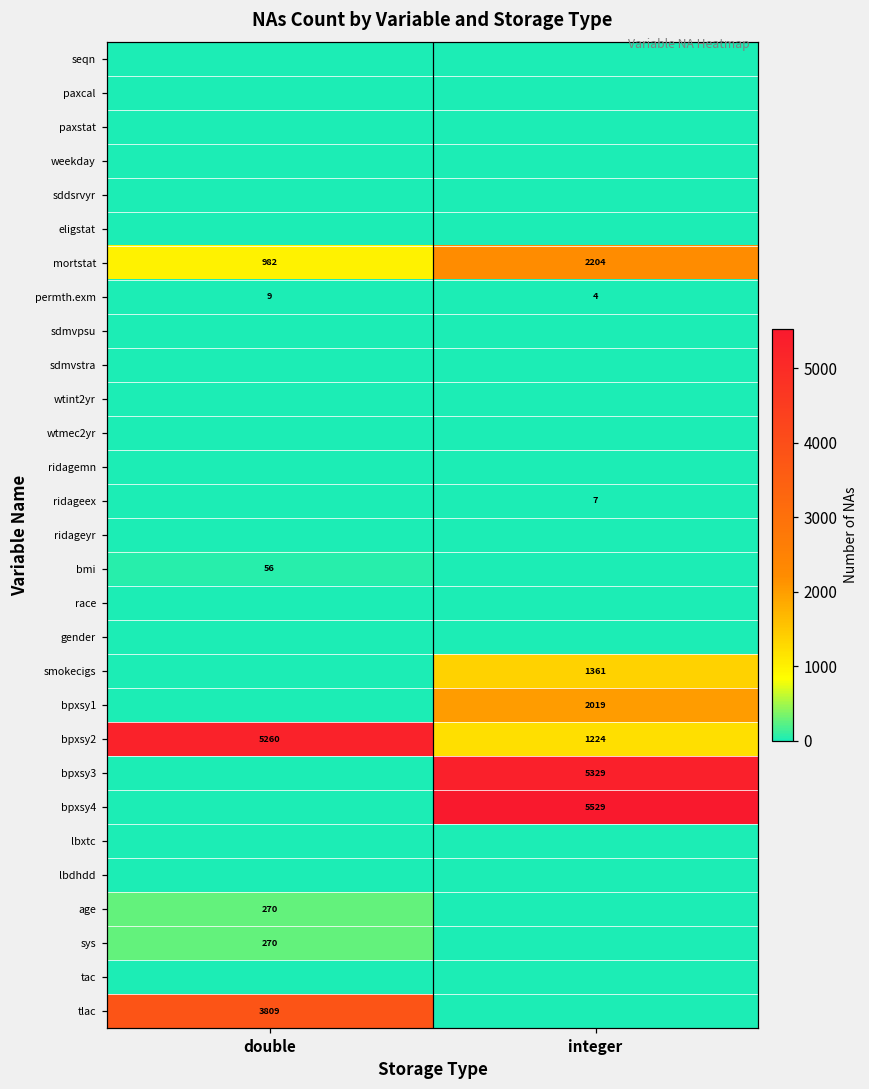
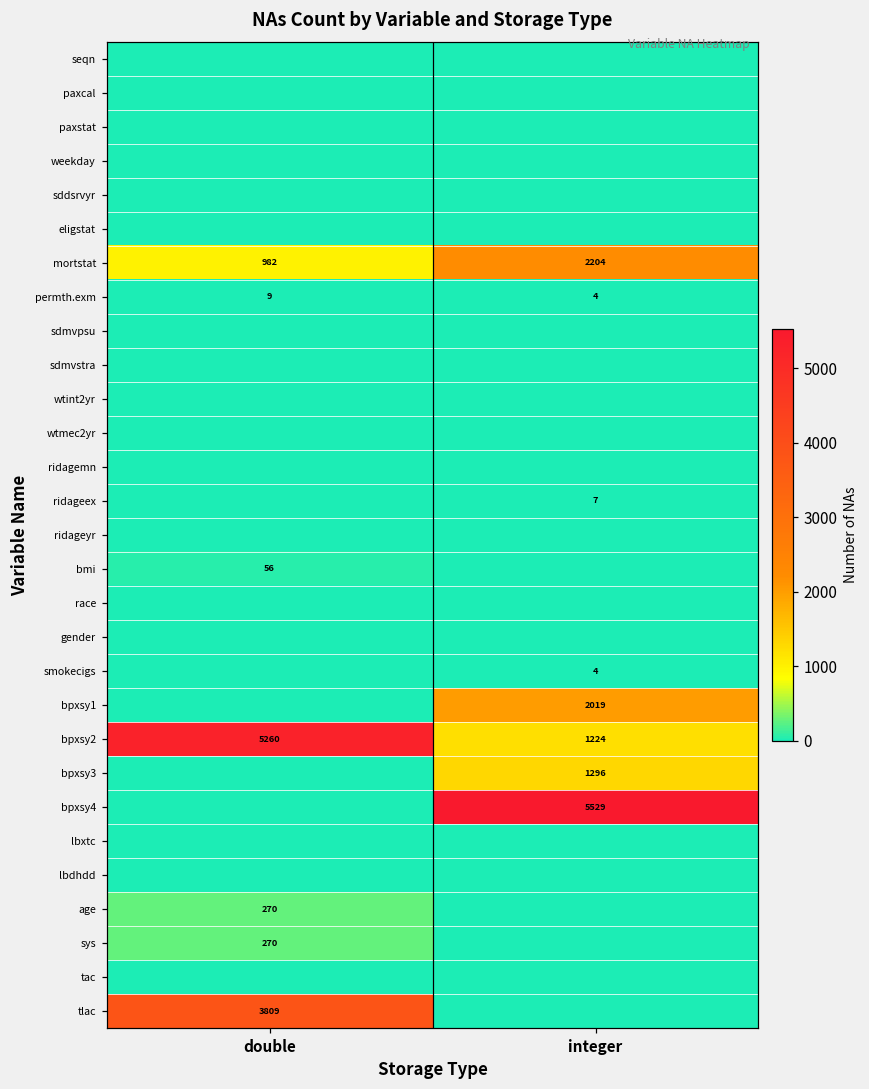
  {
    "mortstat": {
      "double": 982,
      "integer": 2204
    },
    "permth.exm": {
      "double": 9,
      "integer": 4
    },
    "ridageex": {
      "integer": 7
    },
    "bmi": {
      "double": 56
    },
    "smokecigs": {
-     "integer": 1361
+     "integer": 4
    },
    "bpxsy1": {
      "integer": 2019
    },
    "bpxsy2": {
      "double": 5260,
      "integer": 1224
    },
    "bpxsy3": {
-     "integer": 5329
+     "integer": 1296
    },
    "bpxsy4": {
      "integer": 5529
    },
    "age": {
      "double": 270
    },
    "sys": {
      "double": 270
    },
    "tlac": {
      "double": 3809
    }
  }
